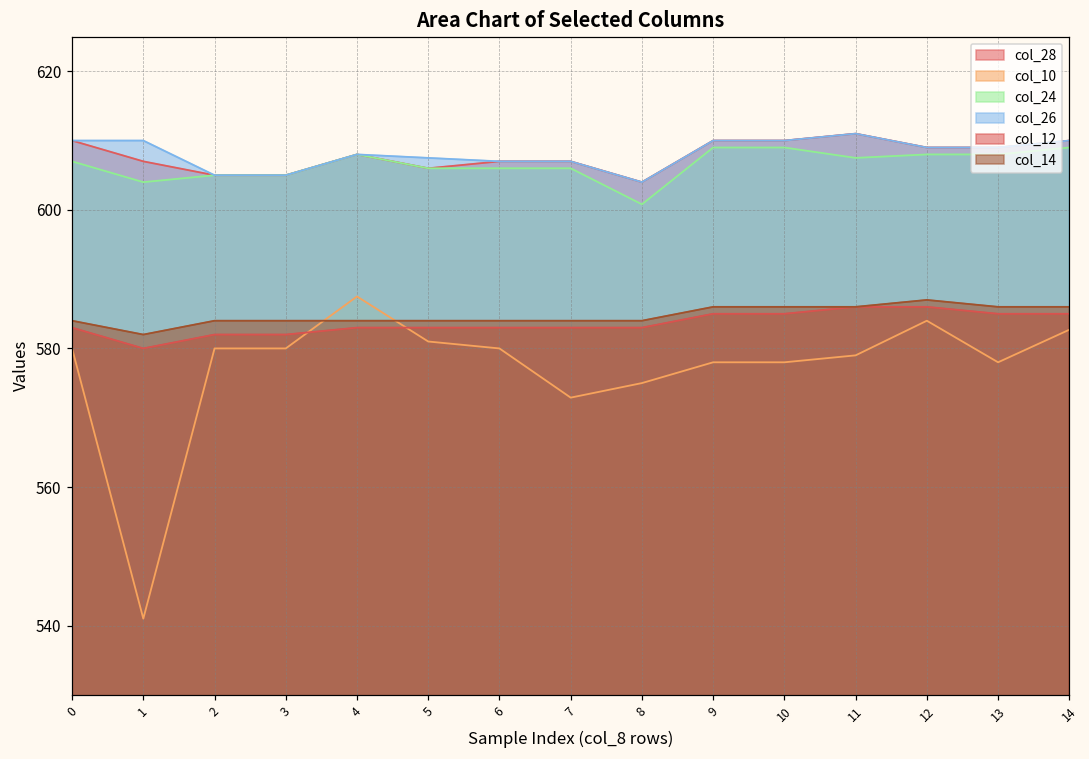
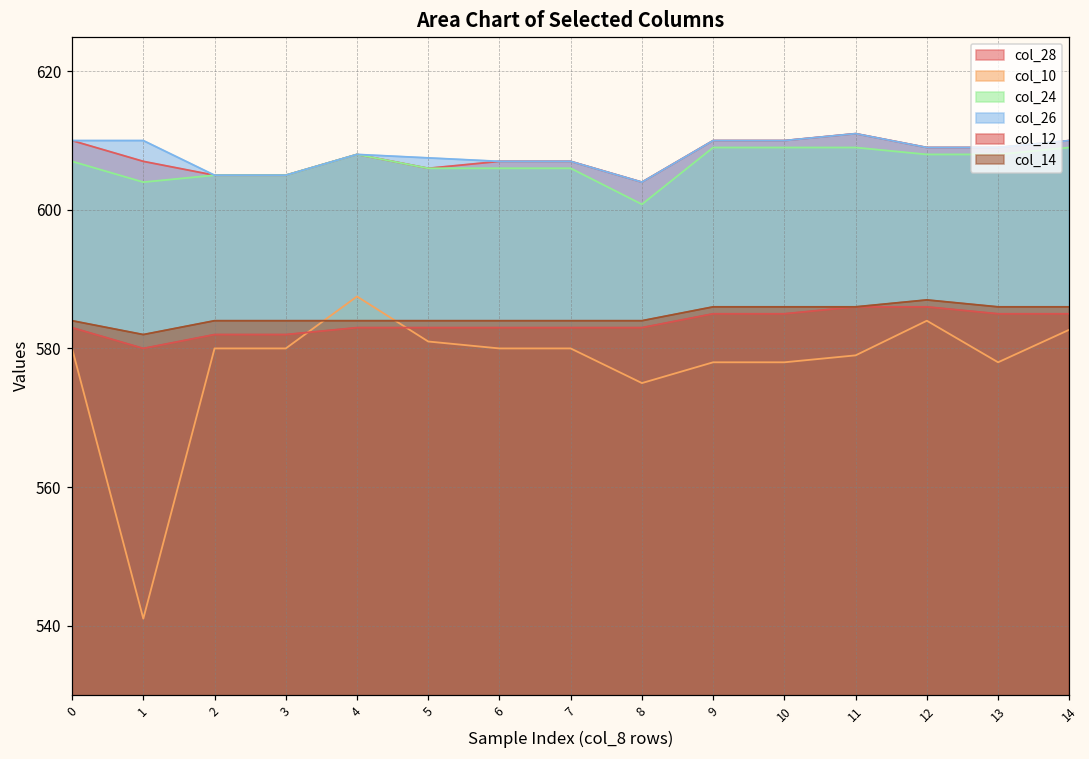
  {
    "col_10": {
      "0": 580,
      "1": 541,
      "2": 580,
      "3": 580,
      "4": 588,
      "5": 581,
      "6": 580,
-     "7": 573,
+     "7": 580,
      "8": 575,
      "9": 578,
      "10": 578,
      "11": 579,
      "12": 584,
      "13": 578,
      "14": 583
    },
    "col_24": {
      "0": 607,
      "1": 604,
      "6": 606,
      "7": 606,
      "8": 601,
      "9": 609,
      "10": 609,
-     "11": 608,
+     "11": 609,
      "12": 608,
      "14": 609
    },
    "col_26": {
      "1": 610,
      "5": 608
    }
  }
